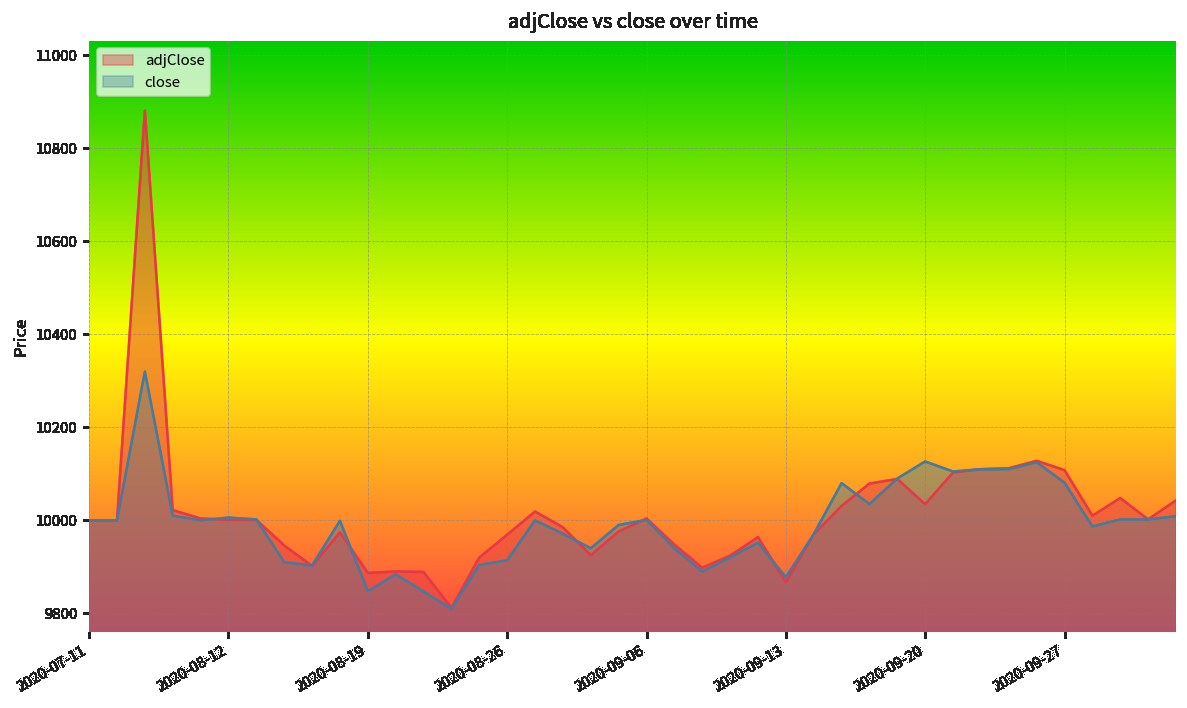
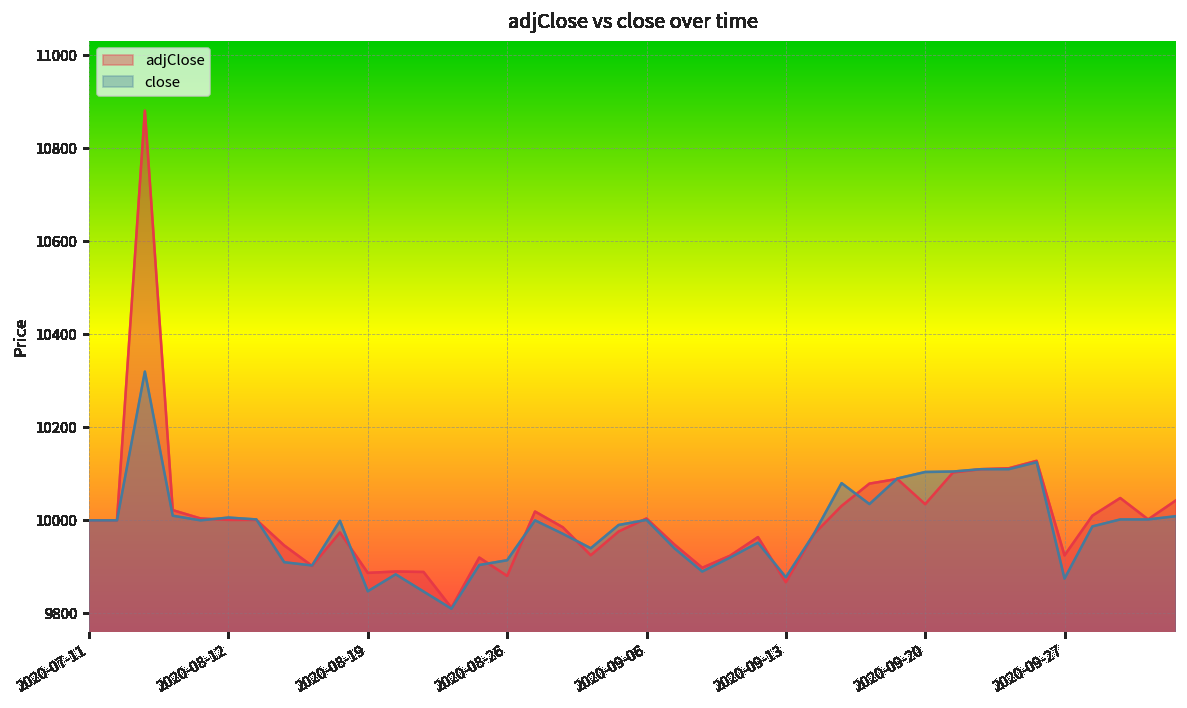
  {
    "adjClose": {
      "2020-08-19": 9890,
-     "2020-08-26": 9970,
+     "2020-08-26": 9880,
      "2020-09-13": 9870,
      "2020-09-20": 10030,
-     "2020-09-27": 10110
+     "2020-09-27": 9920
    },
    "close": {
      "2020-08-19": 9850,
      "2020-08-26": 9910,
      "2020-09-13": 9880,
-     "2020-09-20": 10130,
-     "2020-09-27": 10080
+     "2020-09-20": 10100,
+     "2020-09-27": 9870
    }
  }
